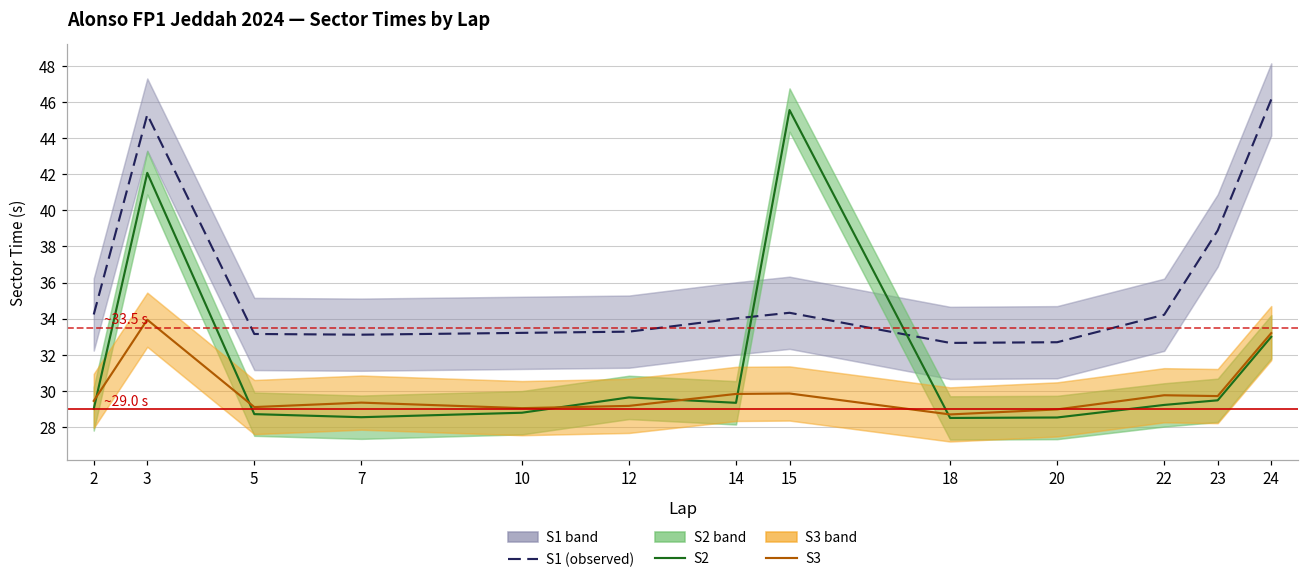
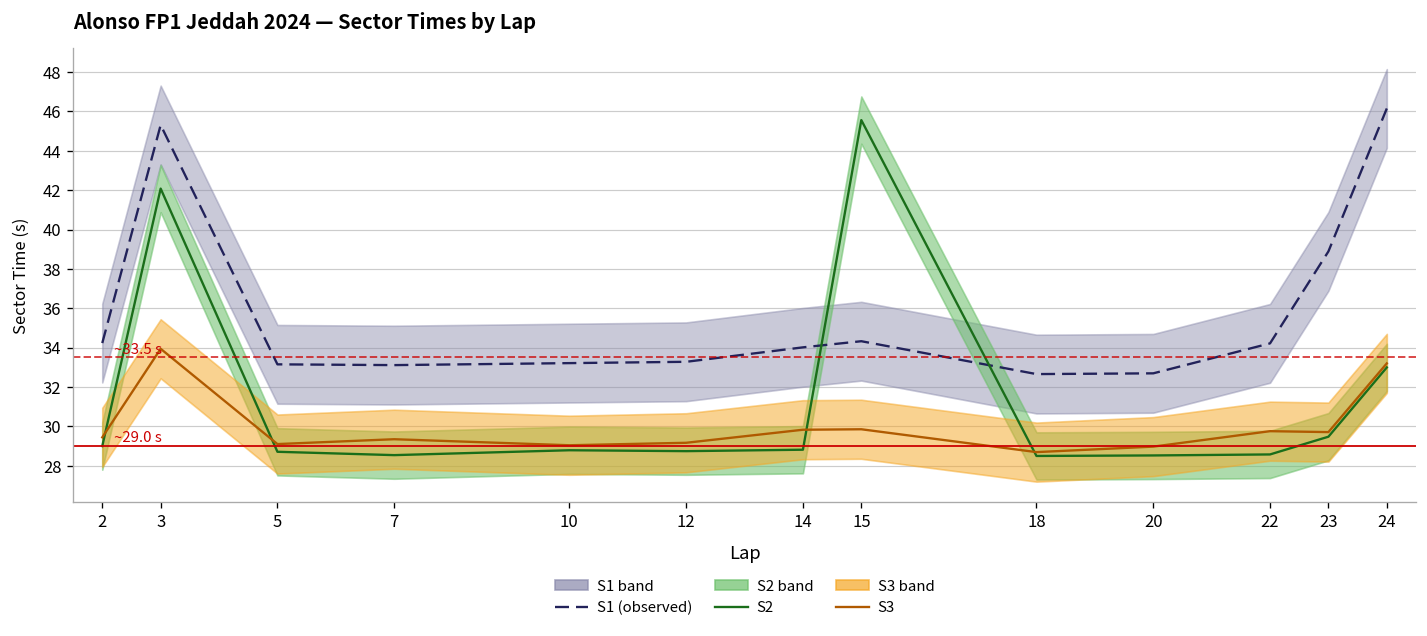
  {
    "S1 (observed)": {
      "2": 34.2,
      "3": 45.3,
      "5": 33.2,
      "7": 33.1,
      "10": 33.2,
      "12": 33.3,
      "14": 34.0,
      "15": 34.3,
      "18": 32.7,
      "20": 32.7,
      "22": 34.2,
      "23": 38.9,
      "24": 46.1
    },
    "S2": {
      "3": 42.1,
      "5": 28.7,
      "7": 28.5,
      "10": 28.8,
-     "12": 29.6,
-     "14": 29.3,
+     "12": 28.7,
+     "14": 28.8,
      "15": 45.6,
      "18": 28.5,
      "20": 28.5,
-     "22": 29.2,
+     "22": 28.6,
      "23": 29.5,
      "24": 33.0
    },
    "S3": {
      "5": 29.1,
      "7": 29.3,
      "10": 29.0,
      "12": 29.2,
      "14": 29.8,
      "15": 29.9,
      "18": 28.7,
      "20": 29.0,
      "23": 29.7,
      "24": 33.2
    }
  }
